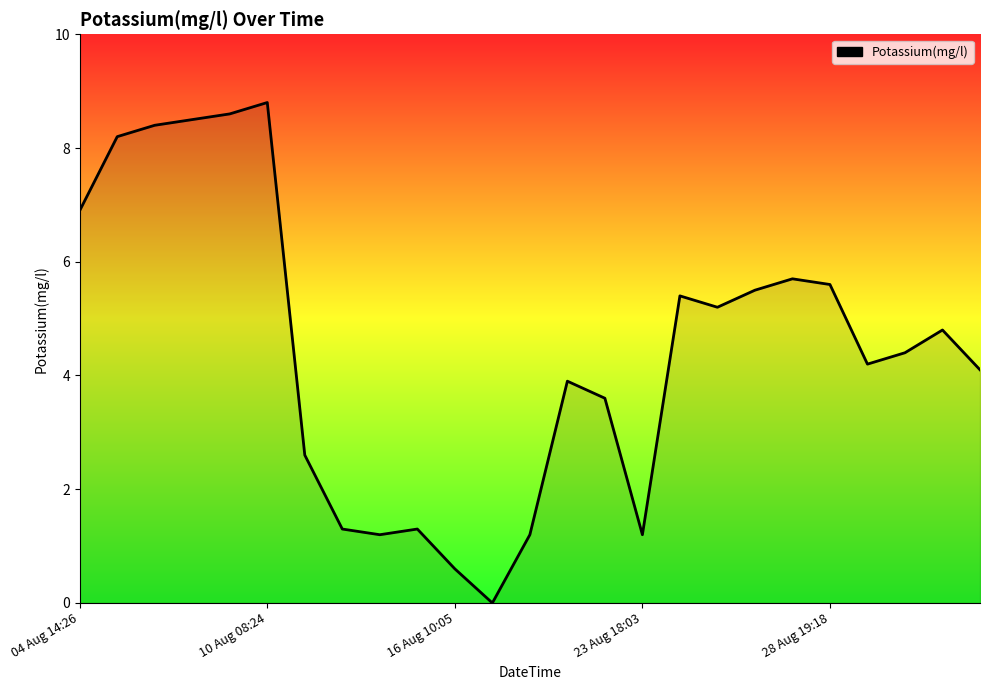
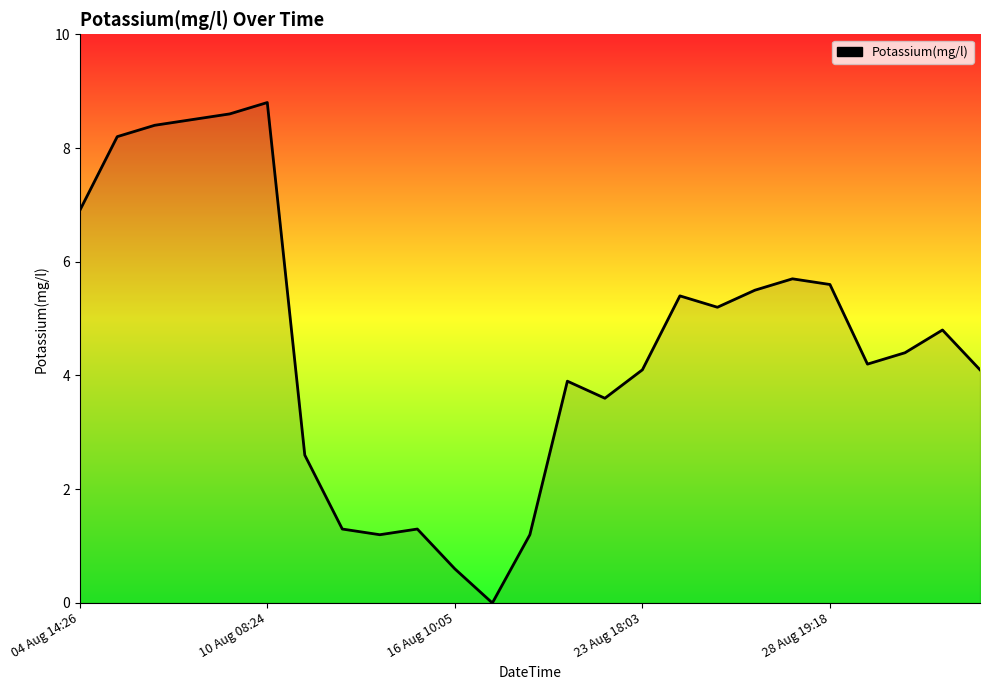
  {
    "04 Aug 14:26": 6.9,
    "10 Aug 08:24": 8.8,
    "16 Aug 10:05": 0.6,
-   "23 Aug 18:03": 1.2,
+   "23 Aug 18:03": 4.1,
    "28 Aug 19:18": 5.6
  }
